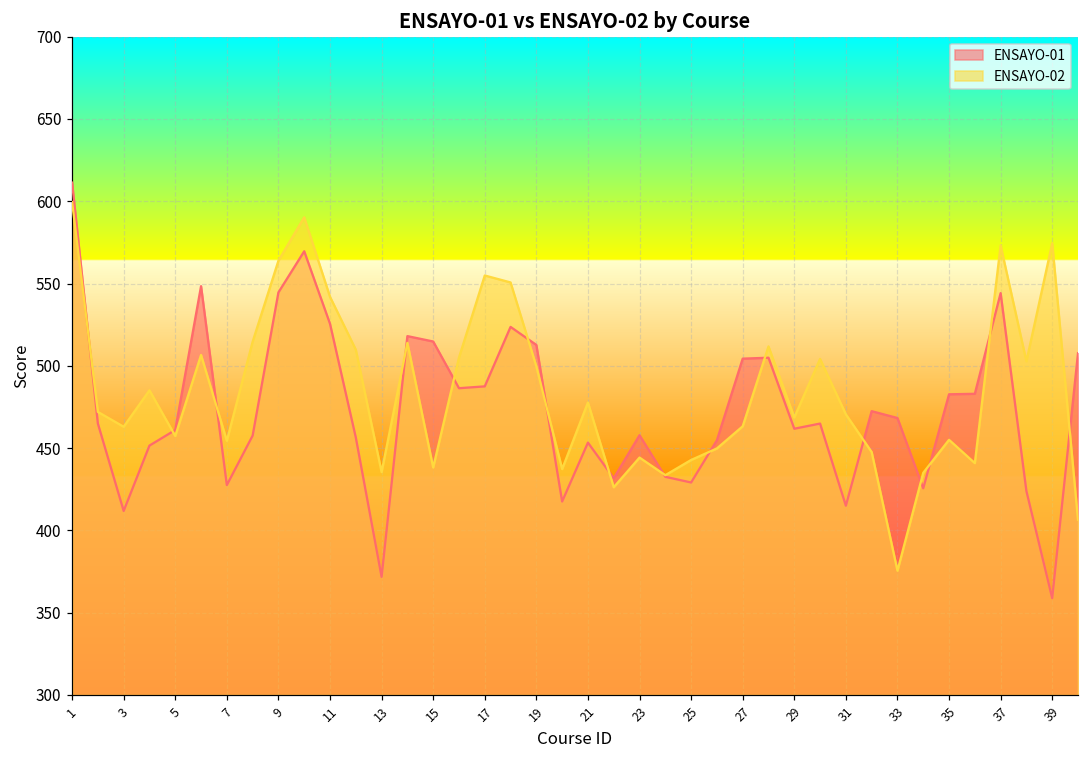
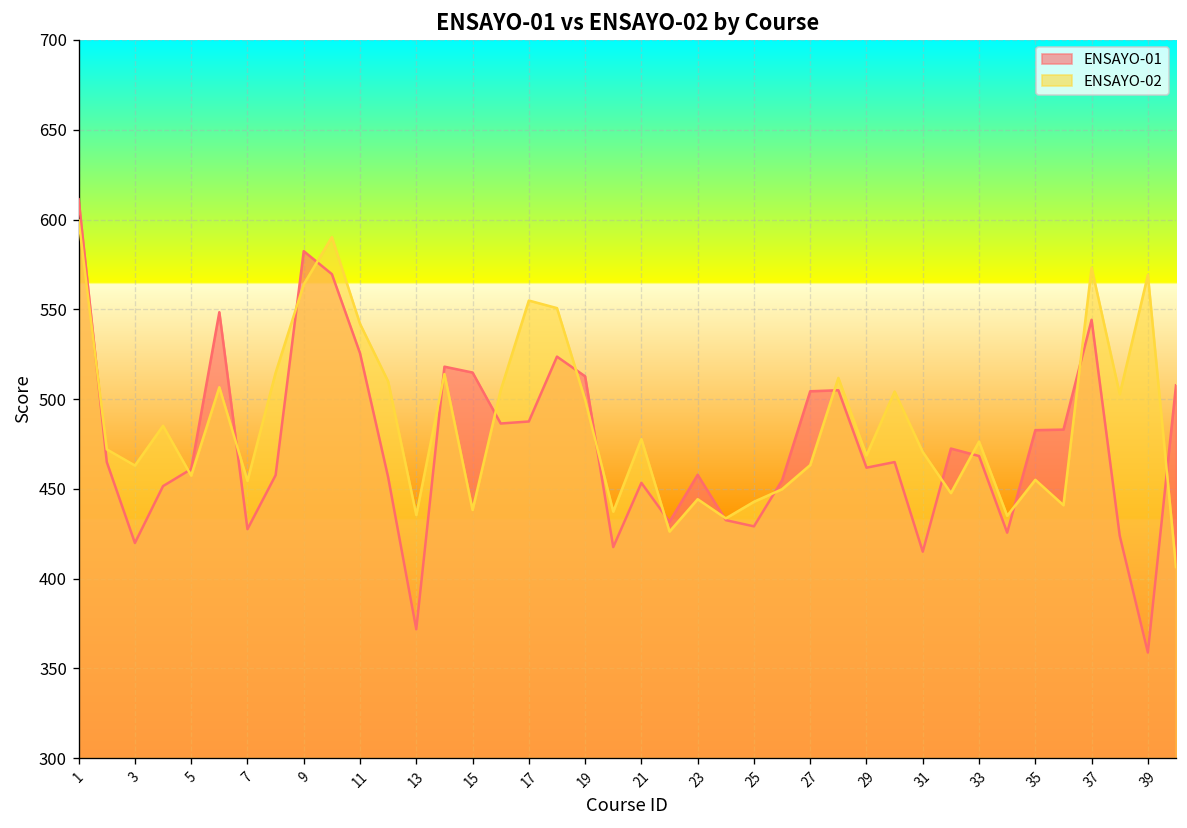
  {
    "ENSAYO-01": {
      "1": 611,
-     "3": 412,
+     "3": 420,
      "5": 461,
      "7": 428,
-     "9": 545,
+     "9": 582,
      "11": 526,
      "13": 372,
      "15": 515,
      "17": 488,
      "19": 513,
      "21": 453,
      "23": 458,
      "25": 429,
      "27": 504,
      "29": 462,
      "31": 415,
      "33": 468,
      "35": 483,
      "37": 544,
      "39": 359
    },
    "ENSAYO-02": {
      "1": 600,
      "3": 463,
      "5": 457,
      "7": 454,
      "9": 564,
      "11": 542,
      "13": 435,
      "15": 438,
      "17": 555,
      "19": 500,
      "21": 478,
      "23": 444,
      "25": 443,
      "27": 463,
      "29": 469,
      "31": 471,
-     "33": 376,
+     "33": 476,
      "35": 455,
      "37": 573,
-     "39": 575
+     "39": 569
    }
  }
